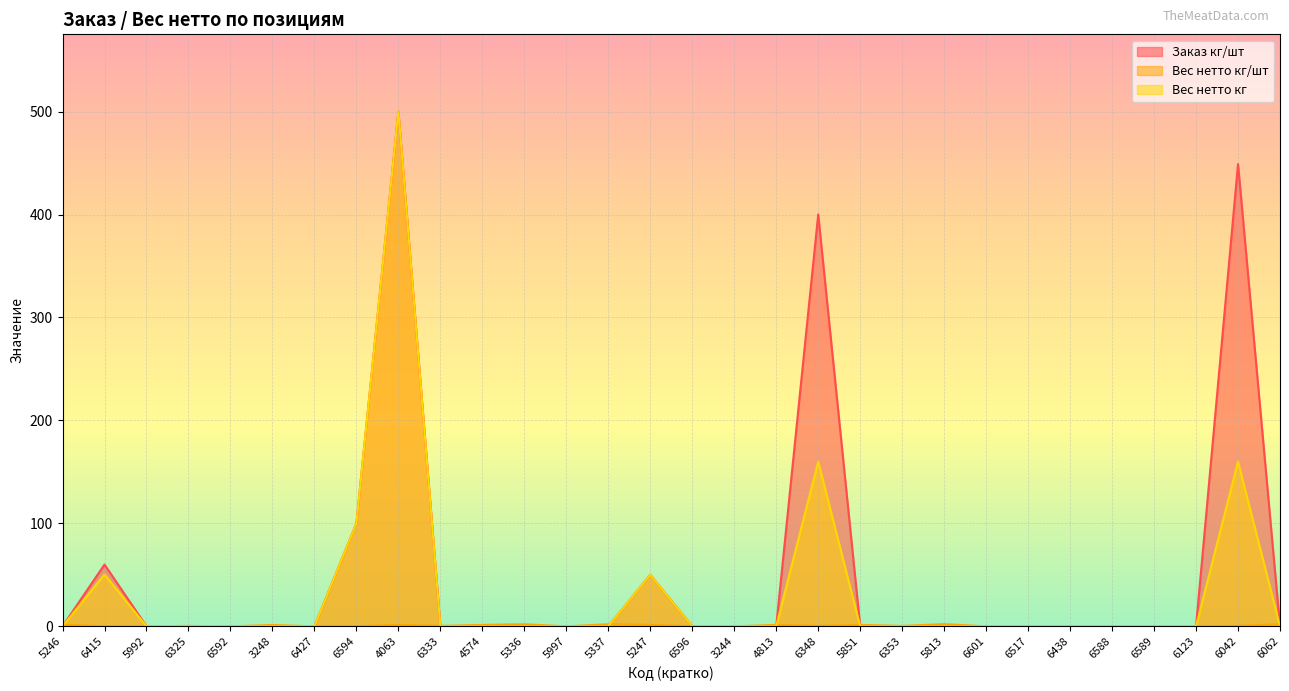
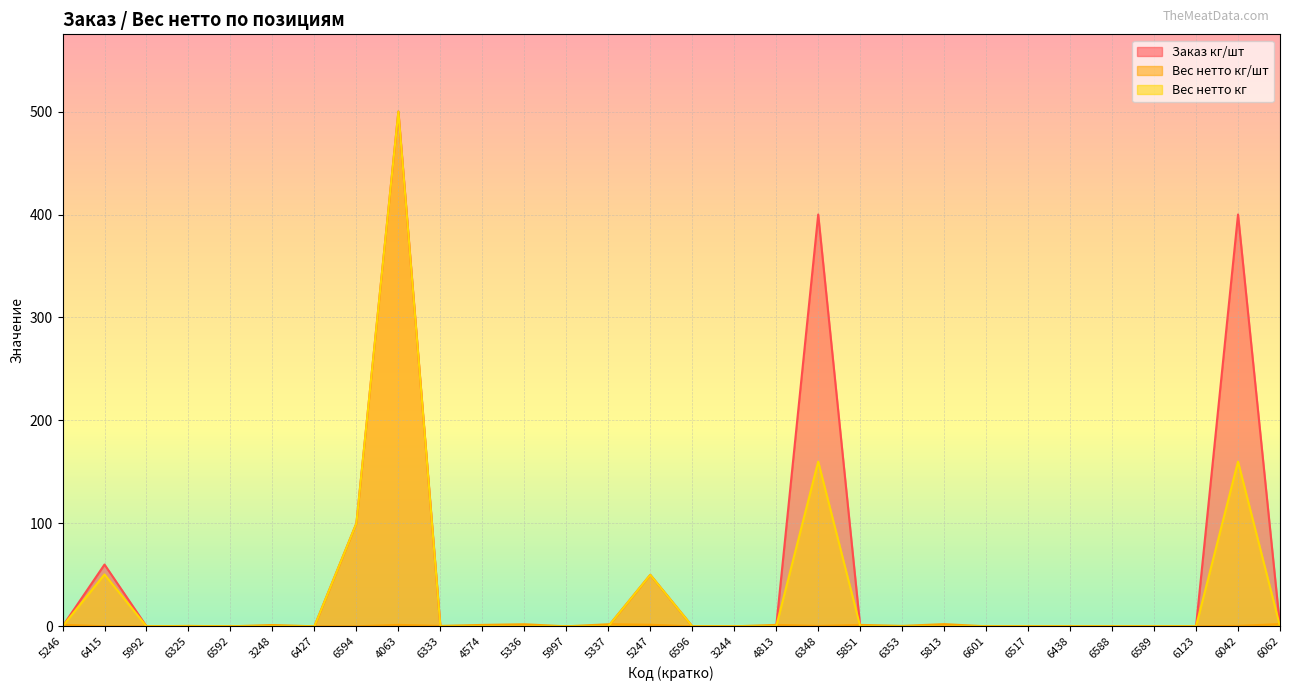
  {
    "Заказ кг/шт": {
      "6415": 60,
      "6348": 400,
-     "6042": 449
+     "6042": 400
    }
  }
